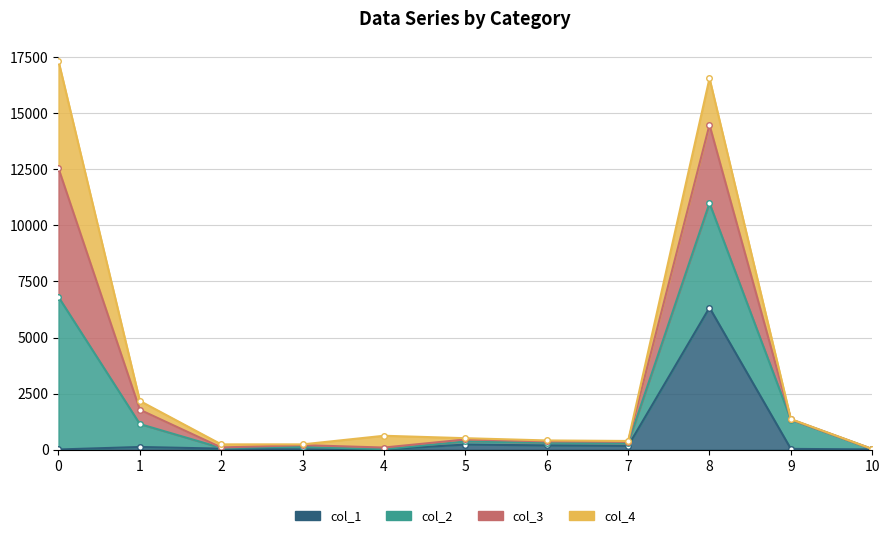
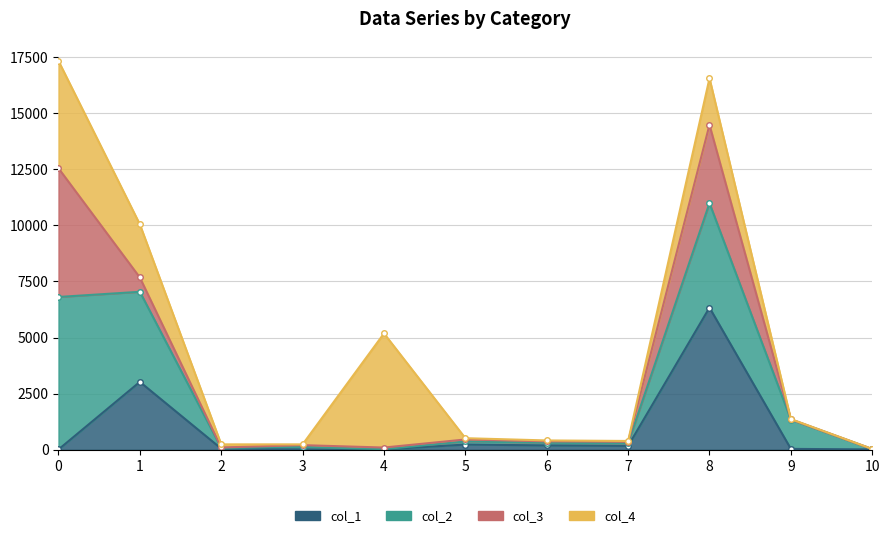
  {
    "col_1": {
      "0": 0,
-     "1": 100,
+     "1": 3000,
      "5": 200,
      "6": 200,
      "7": 200,
      "8": 6300,
      "9": 0
    },
    "col_2": {
      "0": 6800,
-     "1": 1000,
+     "1": 4000,
      "8": 4700
    },
    "col_3": {
      "0": 5700,
      "1": 600,
      "8": 3500
    },
    "col_4": {
      "0": 4800,
-     "1": 400,
+     "1": 2400,
      "2": 100,
-     "4": 500,
+     "4": 5100,
      "8": 2100
    }
  }
